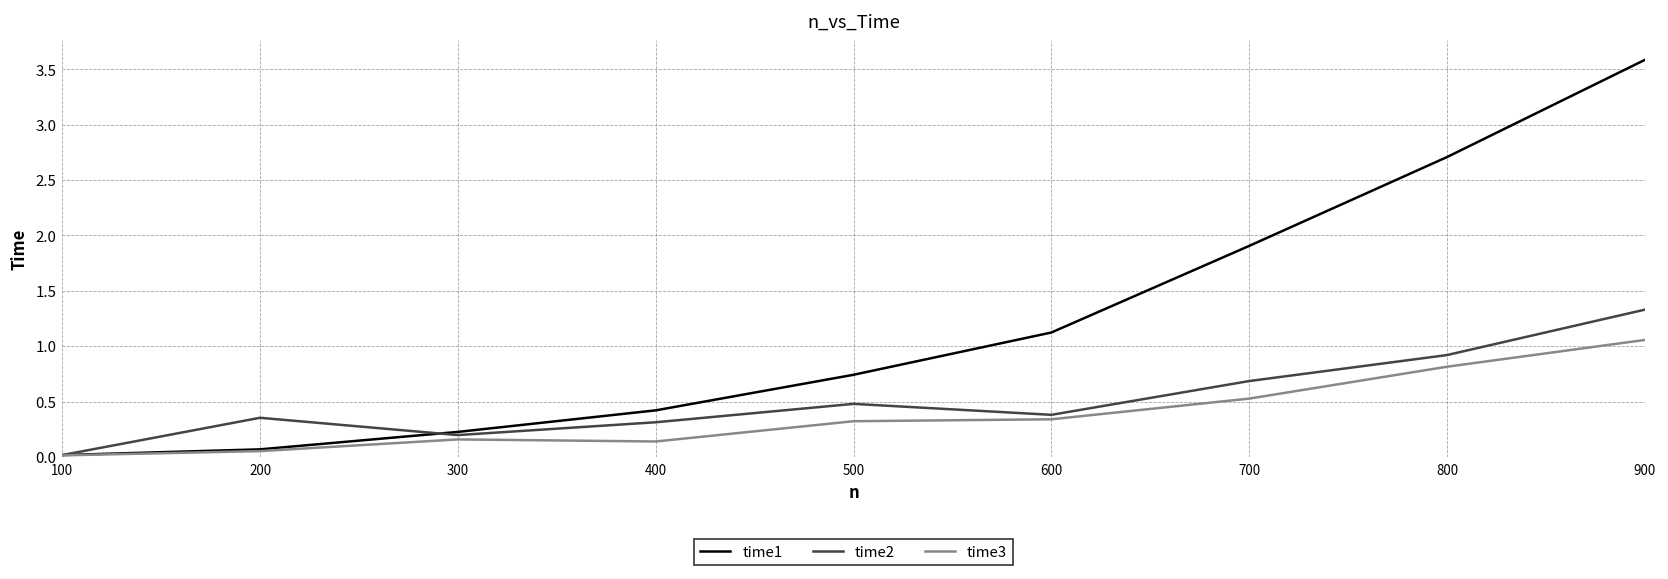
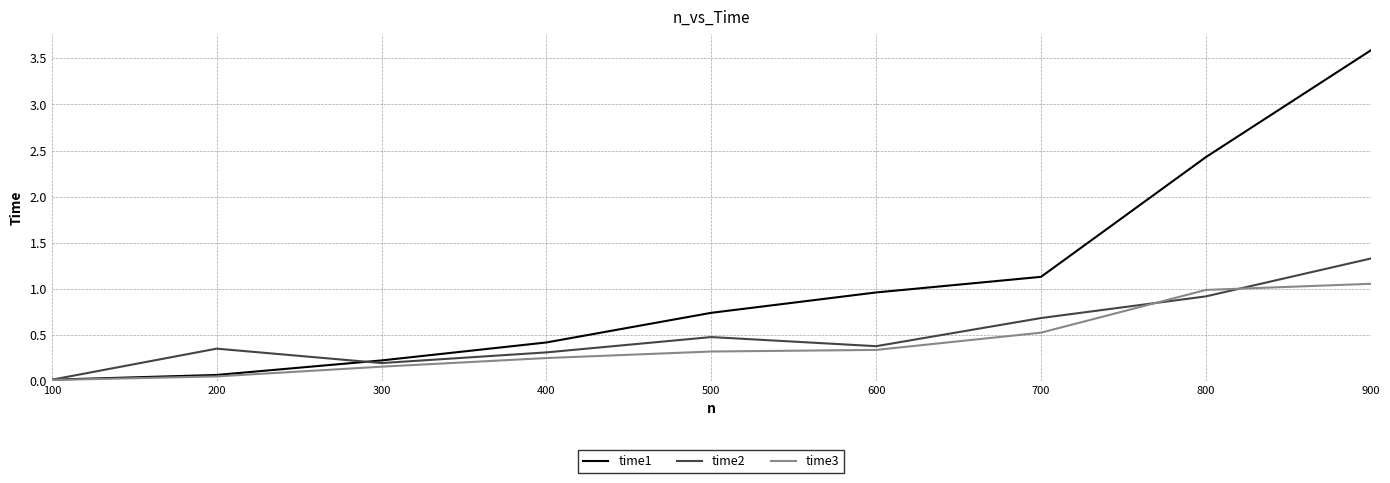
  {
    "time1": {
      "300": 0.2,
      "400": 0.4,
      "500": 0.7,
-     "600": 1.1,
-     "700": 1.9,
-     "800": 2.7,
+     "600": 1.0,
+     "700": 1.1,
+     "800": 2.4,
      "900": 3.6
    },
    "time2": {
      "200": 0.4,
      "300": 0.2,
      "400": 0.3,
      "500": 0.5,
      "600": 0.4,
      "700": 0.7,
      "800": 0.9,
      "900": 1.3
    },
    "time3": {
      "300": 0.2,
-     "400": 0.1,
+     "400": 0.3,
      "500": 0.3,
      "600": 0.3,
      "700": 0.5,
-     "800": 0.8,
+     "800": 1.0,
      "900": 1.1
    }
  }
